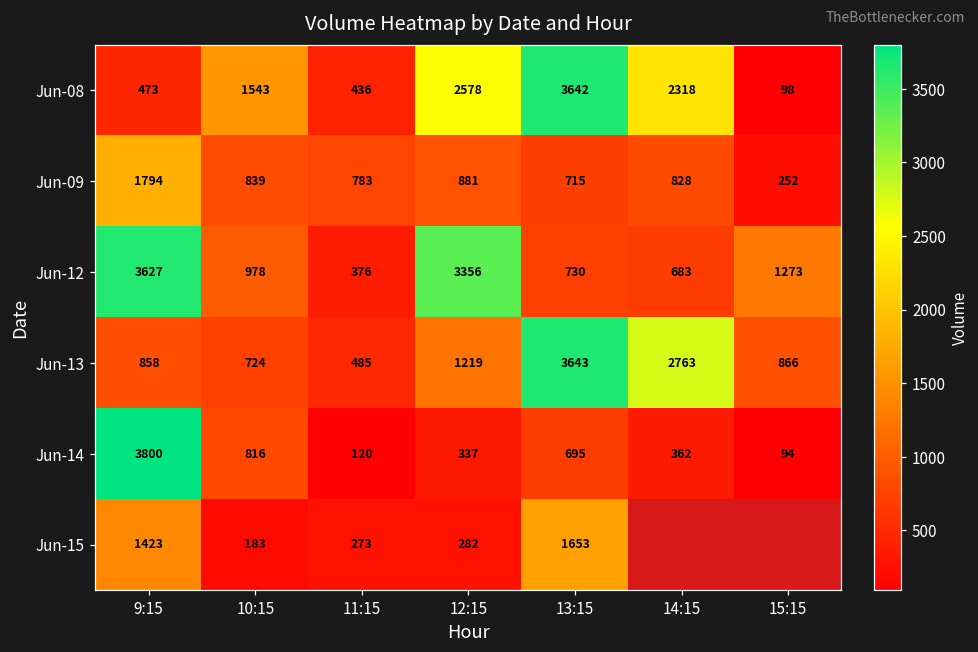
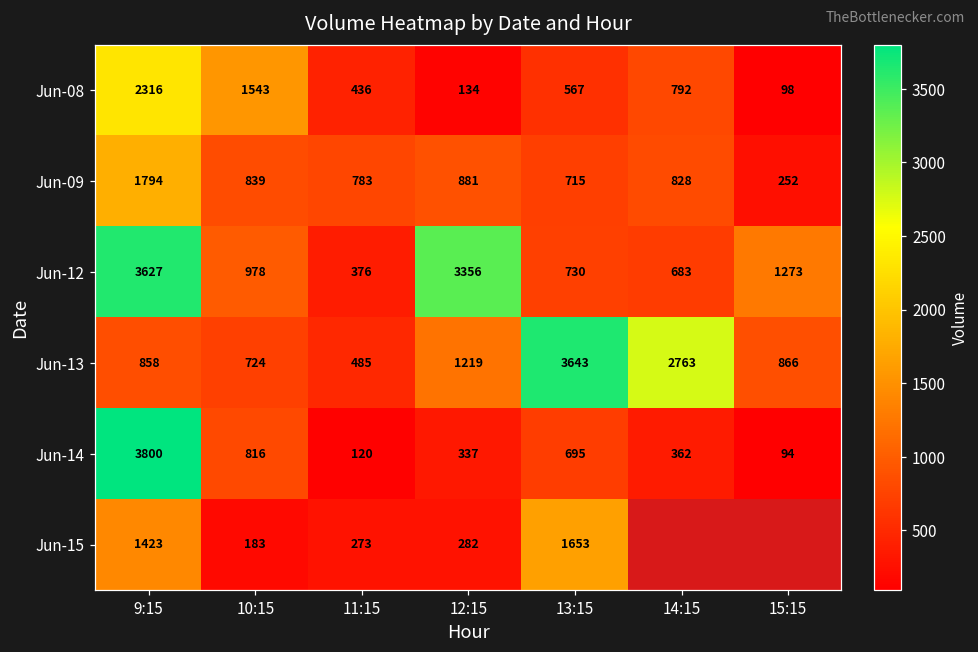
  {
    "Jun-08": {
-     "9:15": 473,
+     "9:15": 2316,
      "10:15": 1543,
      "11:15": 436,
-     "12:15": 2578,
-     "13:15": 3642,
-     "14:15": 2318,
+     "12:15": 134,
+     "13:15": 567,
+     "14:15": 792,
      "15:15": 98
    },
    "Jun-09": {
      "9:15": 1794,
      "10:15": 839,
      "11:15": 783,
      "12:15": 881,
      "13:15": 715,
      "14:15": 828,
      "15:15": 252
    },
    "Jun-12": {
      "9:15": 3627,
      "10:15": 978,
      "11:15": 376,
      "12:15": 3356,
      "13:15": 730,
      "14:15": 683,
      "15:15": 1273
    },
    "Jun-13": {
      "9:15": 858,
      "10:15": 724,
      "11:15": 485,
      "12:15": 1219,
      "13:15": 3643,
      "14:15": 2763,
      "15:15": 866
    },
    "Jun-14": {
      "9:15": 3800,
      "10:15": 816,
      "11:15": 120,
      "12:15": 337,
      "13:15": 695,
      "14:15": 362,
      "15:15": 94
    },
    "Jun-15": {
      "9:15": 1423,
      "10:15": 183,
      "11:15": 273,
      "12:15": 282,
      "13:15": 1653
    }
  }
